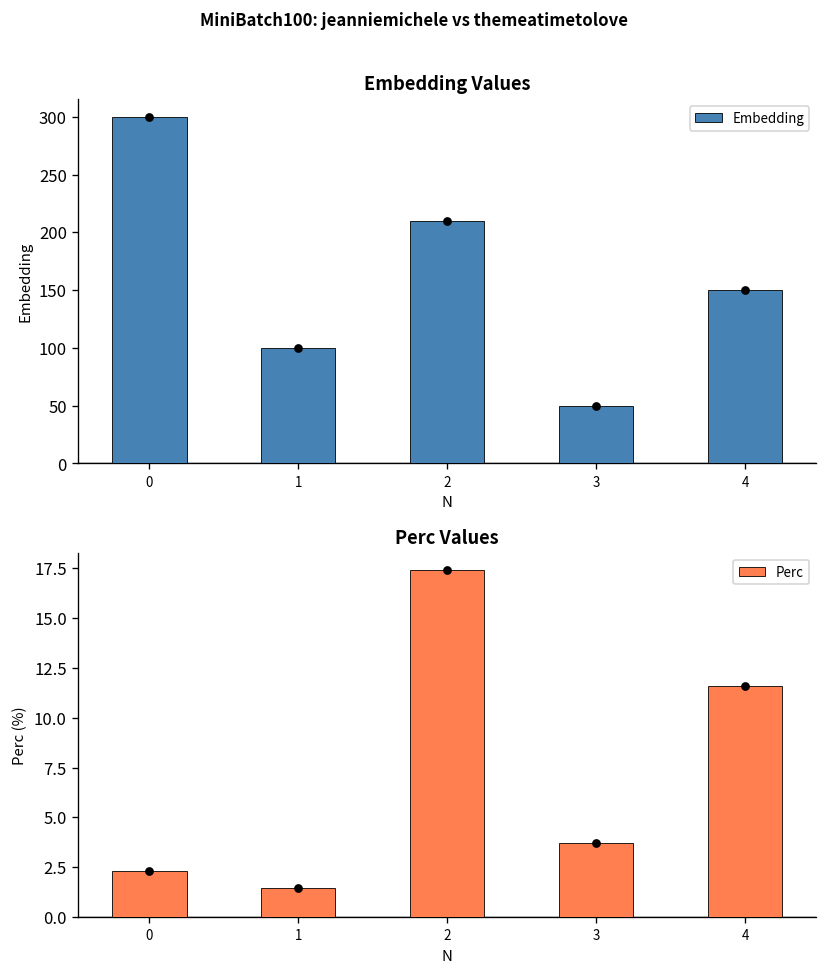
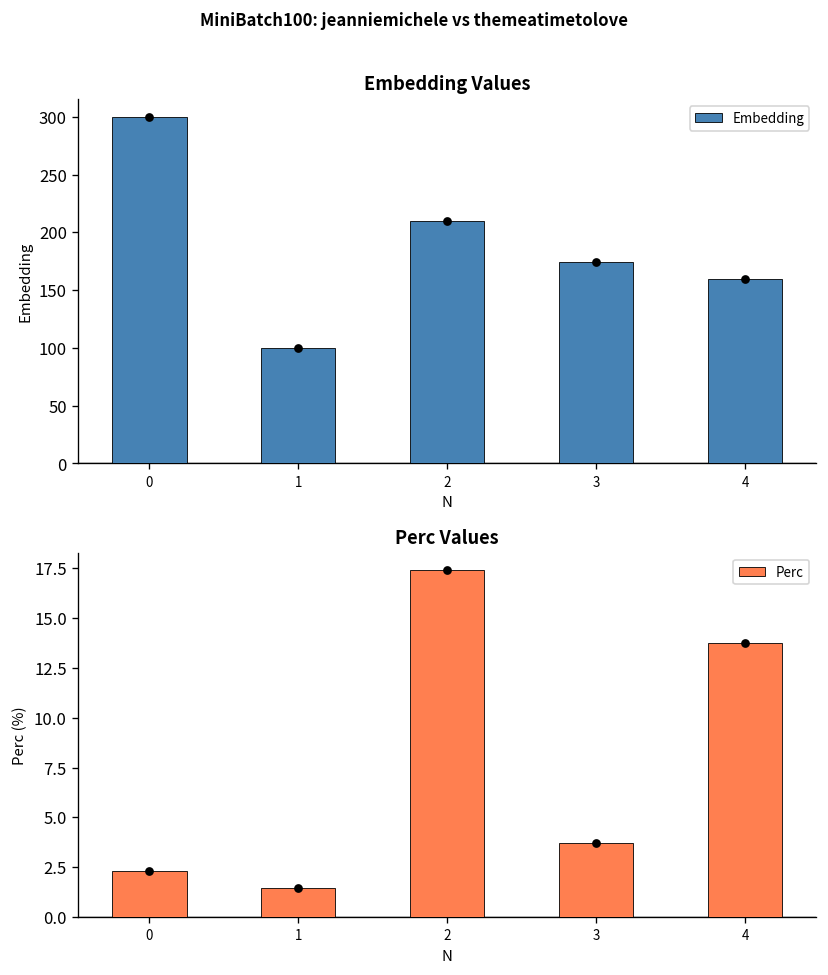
  {
    "Embedding Values": {
      "Embedding": {
        "0": 300,
        "1": 100,
        "2": 210,
-       "3": 50,
-       "4": 150
+       "3": 170,
+       "4": 160
      }
    },
    "Perc Values": {
      "Perc": {
        "0": 2.3,
        "1": 1.5,
        "2": 17.4,
        "3": 3.7,
-       "4": 11.6
+       "4": 13.8
      }
    }
  }
